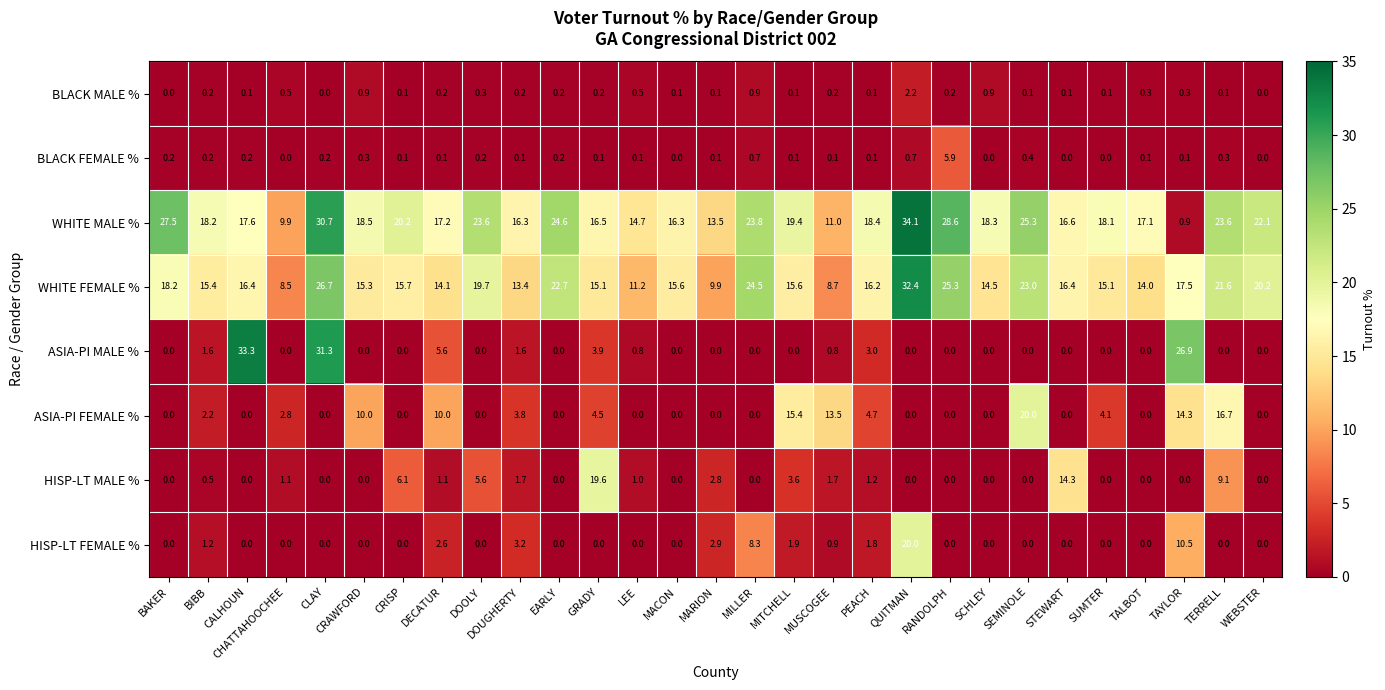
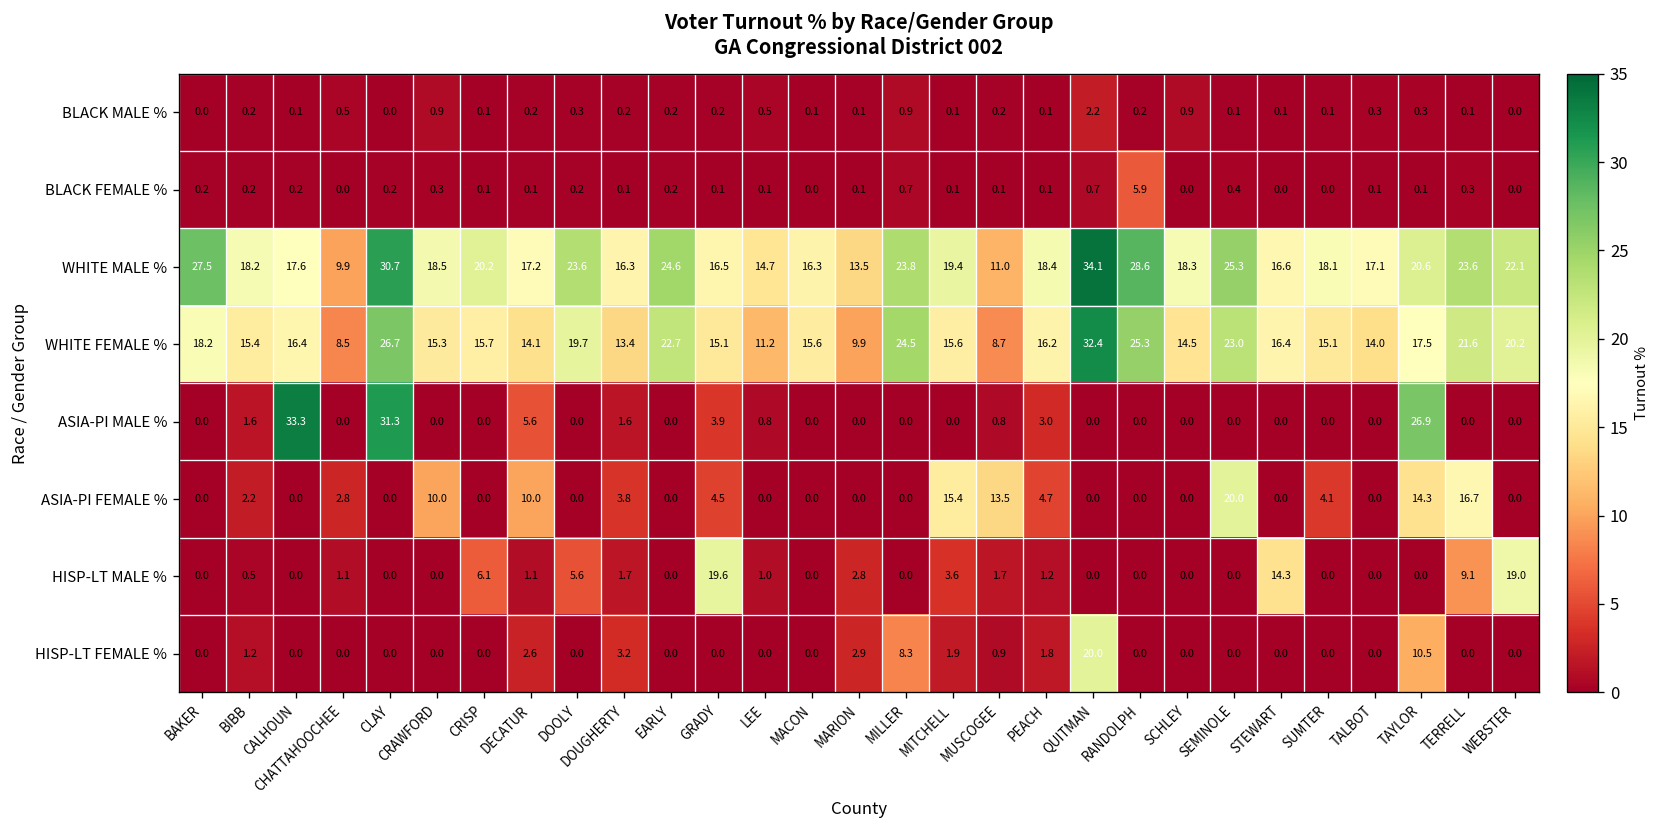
  {
    "WHITE MALE %": {
      "BAKER": 27.5,
      "BIBB": 18.2,
      "CALHOUN": 17.6,
      "CHATTAHOOCHEE": 9.9,
      "CLAY": 30.7,
      "CRAWFORD": 18.5,
      "CRISP": 20.2,
      "DECATUR": 17.2,
      "DOOLY": 23.6,
      "DOUGHERTY": 16.3,
      "EARLY": 24.6,
      "GRADY": 16.5,
      "LEE": 14.7,
      "MACON": 16.3,
      "MARION": 13.5,
      "MILLER": 23.8,
      "MITCHELL": 19.4,
      "MUSCOGEE": 11.0,
      "PEACH": 18.4,
      "QUITMAN": 34.1,
      "RANDOLPH": 28.6,
      "SCHLEY": 18.3,
      "SEMINOLE": 25.3,
      "STEWART": 16.6,
      "SUMTER": 18.1,
      "TALBOT": 17.1,
-     "TAYLOR": 0.9,
+     "TAYLOR": 20.6,
      "TERRELL": 23.6,
      "WEBSTER": 22.1
    },
    "HISP-LT MALE %": {
      "BAKER": 0.0,
      "BIBB": 0.5,
      "CALHOUN": 0.0,
      "CHATTAHOOCHEE": 1.1,
      "CLAY": 0.0,
      "CRAWFORD": 0.0,
      "CRISP": 6.1,
      "DECATUR": 1.1,
      "DOOLY": 5.6,
      "DOUGHERTY": 1.7,
      "EARLY": 0.0,
      "GRADY": 19.6,
      "LEE": 1.0,
      "MACON": 0.0,
      "MARION": 2.8,
      "MILLER": 0.0,
      "MITCHELL": 3.6,
      "MUSCOGEE": 1.7,
      "PEACH": 1.2,
      "QUITMAN": 0.0,
      "RANDOLPH": 0.0,
      "SCHLEY": 0.0,
      "SEMINOLE": 0.0,
      "STEWART": 14.3,
      "SUMTER": 0.0,
      "TALBOT": 0.0,
      "TAYLOR": 0.0,
      "TERRELL": 9.1,
-     "WEBSTER": 0.0
+     "WEBSTER": 19.0
    }
  }
